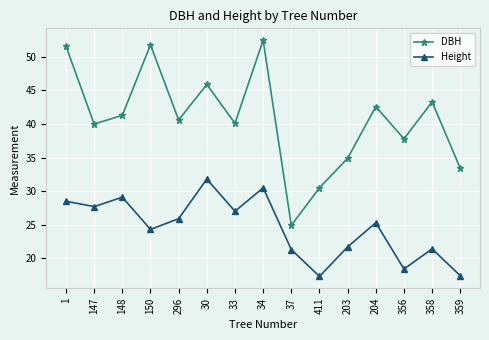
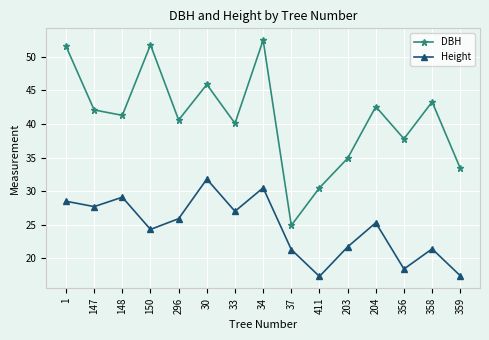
  {
    "DBH": {
      "1": 52,
-     "147": 40,
+     "147": 42,
      "148": 41,
      "150": 52,
      "296": 41,
      "30": 46,
      "33": 40,
      "34": 53,
      "37": 25,
      "411": 31,
      "203": 35,
      "204": 43,
      "356": 38,
      "358": 43,
      "359": 33
    },
    "Height": {
      "1": 29,
      "147": 28,
      "148": 29,
      "150": 24,
      "296": 26,
      "30": 32,
      "33": 27,
      "34": 31,
      "37": 21,
      "411": 17,
      "203": 22,
      "204": 25,
      "356": 18,
      "358": 21,
      "359": 17
    }
  }
